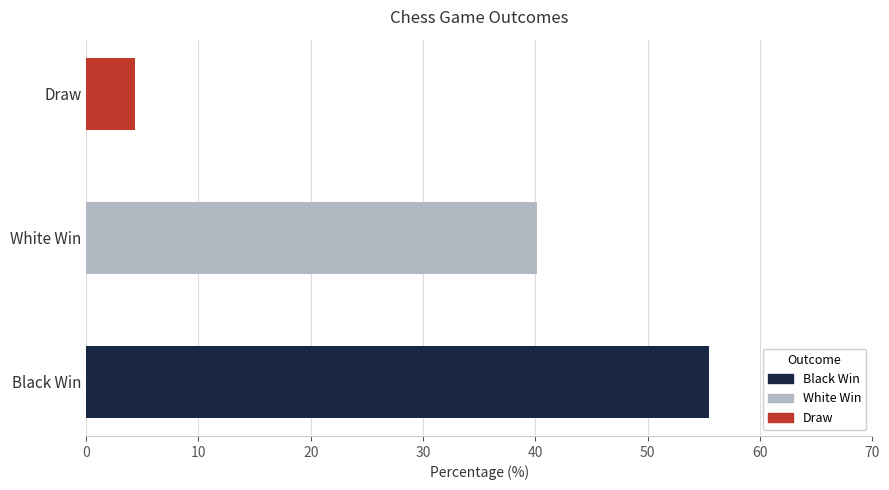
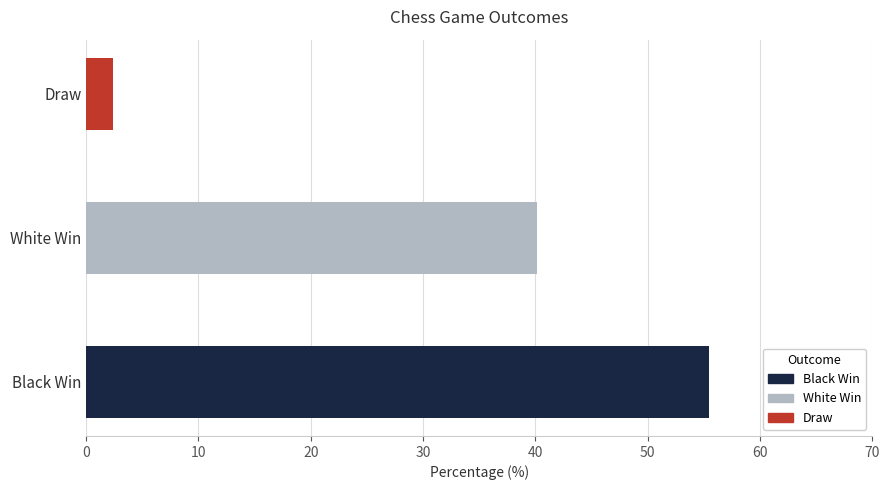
  {
    "White Win": {
      "White Win": 40.2
    },
    "Draw": {
-     "Draw": 4.3
+     "Draw": 2.4
    }
  }
